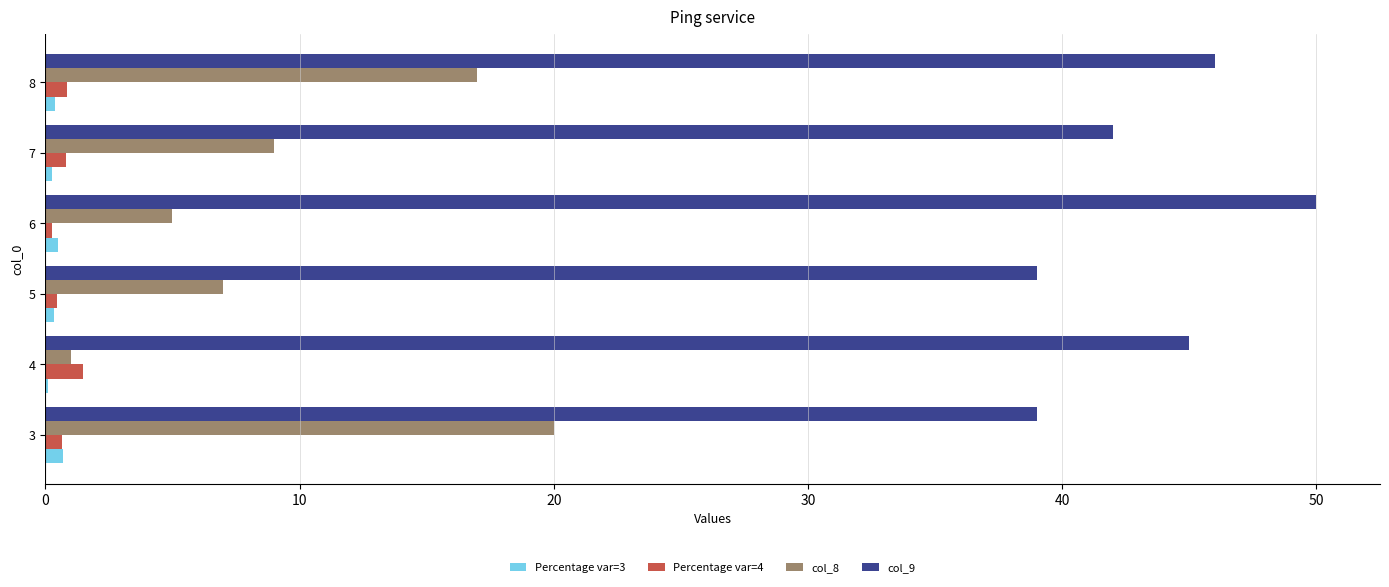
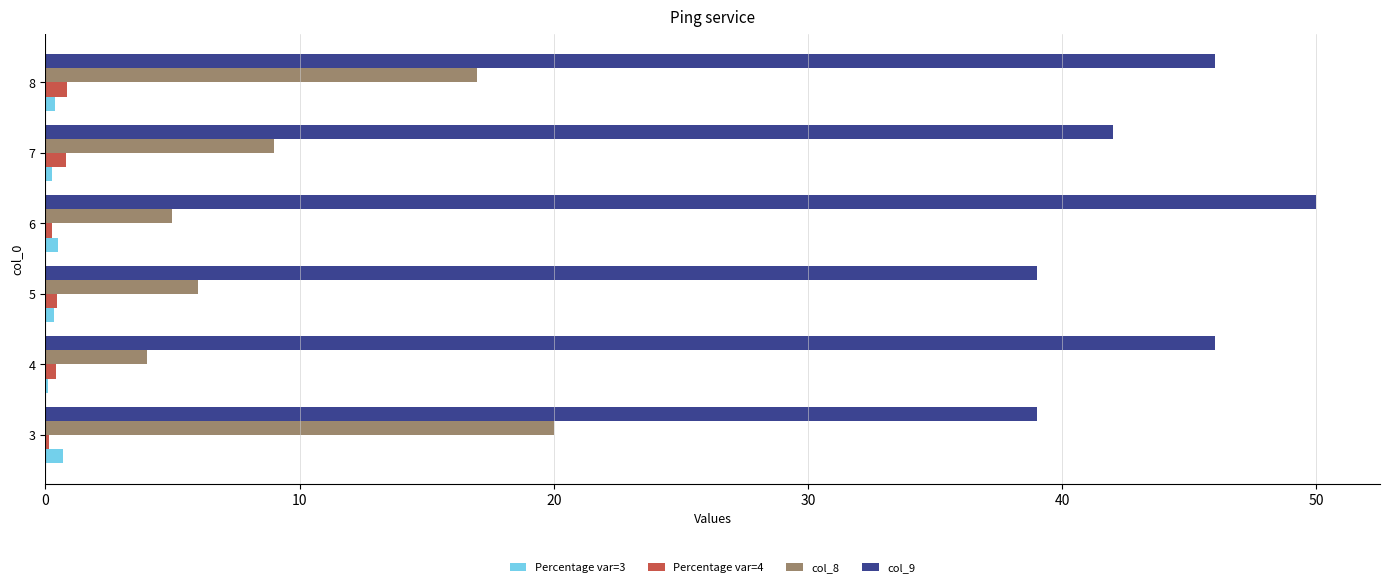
  {
    "Percentage var=3": {
      "8": 0.4,
      "7": 0.3,
      "6": 0.5,
      "5": 0.4,
      "3": 0.7
    },
    "Percentage var=4": {
      "8": 0.9,
      "7": 0.8,
      "6": 0.3,
      "5": 0.5,
-     "4": 1.5,
-     "3": 0.7
+     "4": 0.4,
+     "3": 0.2
    },
    "col_8": {
      "8": 17,
      "7": 9,
      "6": 5,
-     "5": 7,
-     "4": 1,
+     "5": 6,
+     "4": 4,
      "3": 20
    },
    "col_9": {
      "8": 46,
      "7": 42,
      "6": 50,
      "5": 39,
-     "4": 45,
+     "4": 46,
      "3": 39
    }
  }
